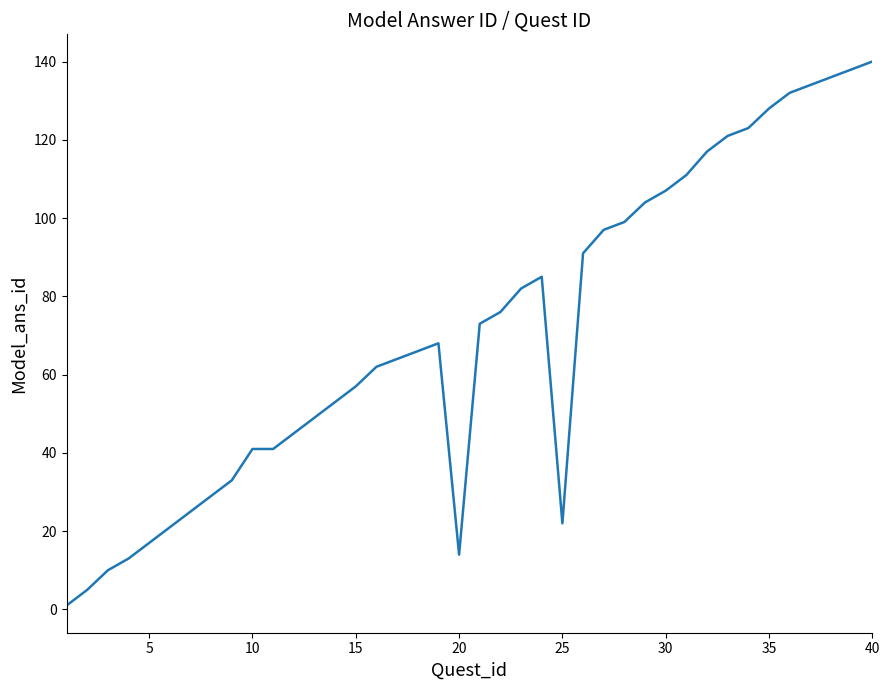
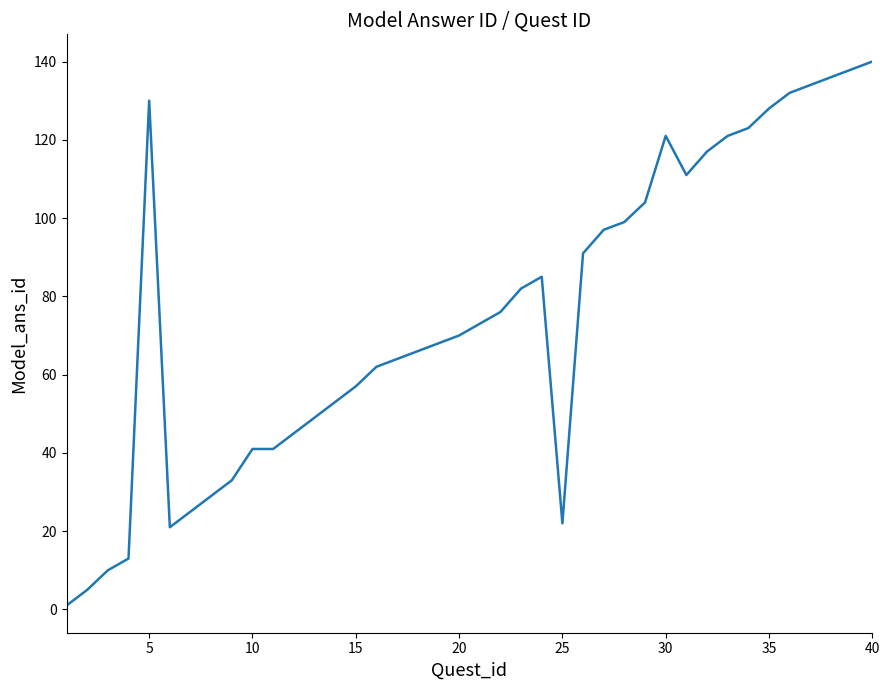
  {
-   "5": 17,
+   "5": 130,
    "10": 41,
    "15": 57,
-   "20": 14,
+   "20": 70,
    "25": 22,
-   "30": 107,
+   "30": 121,
    "35": 128,
    "40": 140
  }
